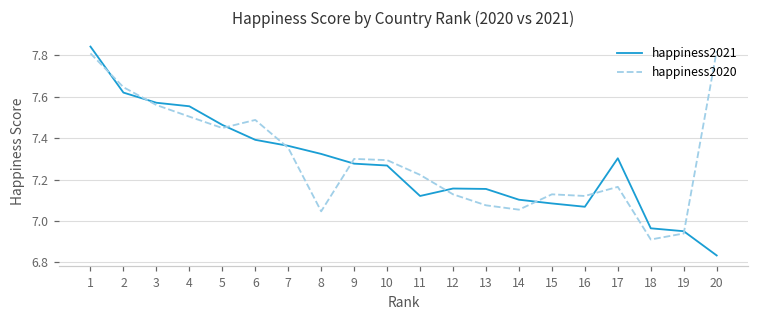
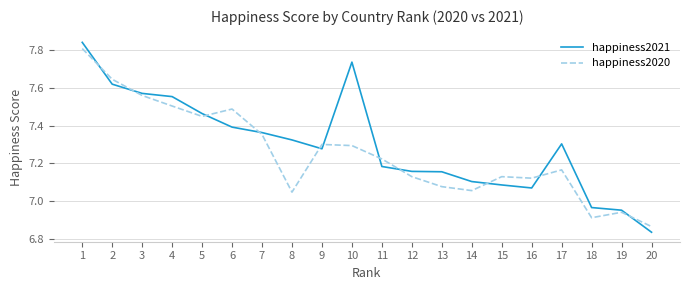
  {
    "happiness2021": {
      "1": 7.84,
      "2": 7.62,
      "4": 7.55,
      "5": 7.46,
      "6": 7.39,
      "8": 7.32,
      "9": 7.28,
-     "10": 7.27,
-     "11": 7.12,
+     "10": 7.74,
+     "11": 7.18,
      "12": 7.16,
      "13": 7.16,
      "14": 7.10,
      "15": 7.09,
      "16": 7.07,
      "17": 7.30,
      "18": 6.97,
      "20": 6.83
    },
    "happiness2020": {
      "1": 7.81,
      "2": 7.65,
      "4": 7.50,
      "5": 7.45,
      "6": 7.49,
      "8": 7.05,
      "9": 7.30,
      "10": 7.29,
      "11": 7.22,
      "12": 7.13,
      "13": 7.08,
      "14": 7.06,
      "15": 7.13,
      "16": 7.12,
      "17": 7.17,
      "18": 6.91,
-     "20": 7.82
+     "20": 6.86
    }
  }
